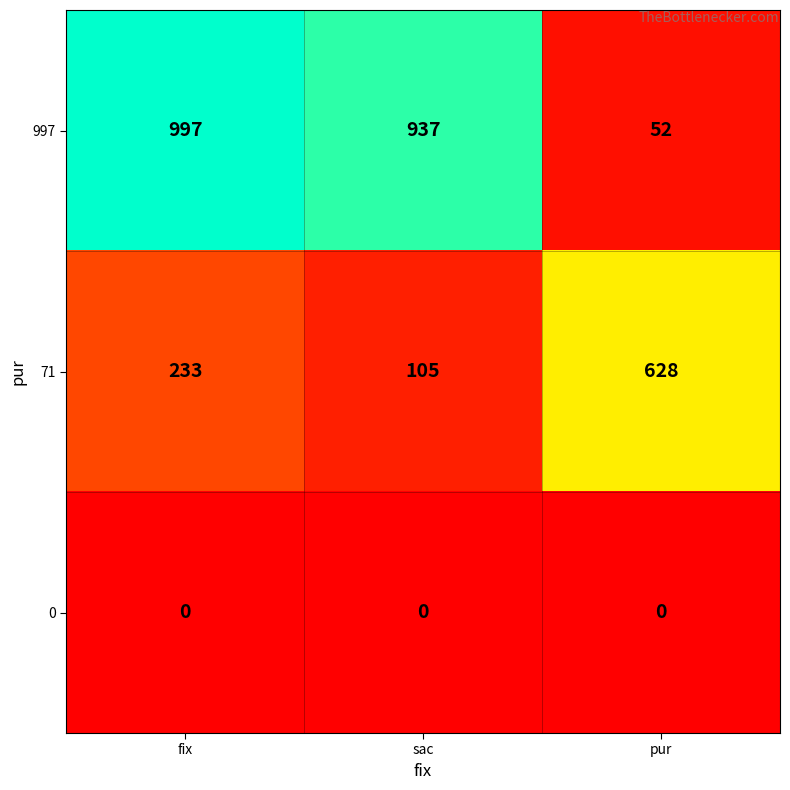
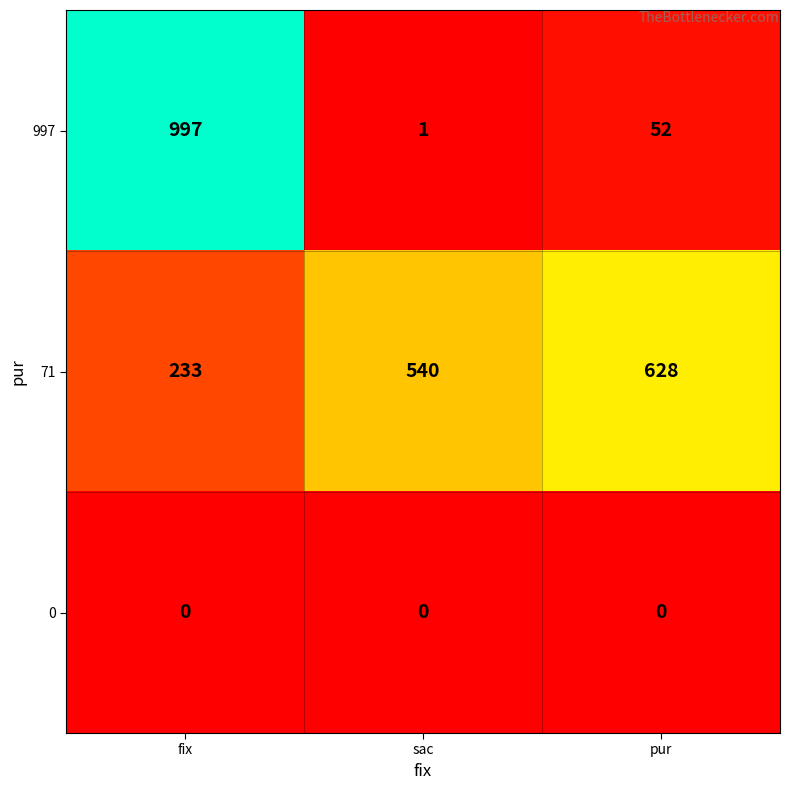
  {
    "997": {
      "fix": 997,
-     "sac": 937,
+     "sac": 1,
      "pur": 52
    },
    "71": {
      "fix": 233,
-     "sac": 105,
+     "sac": 540,
      "pur": 628
    },
    "0": {
      "fix": 0,
      "sac": 0,
      "pur": 0
    }
  }
